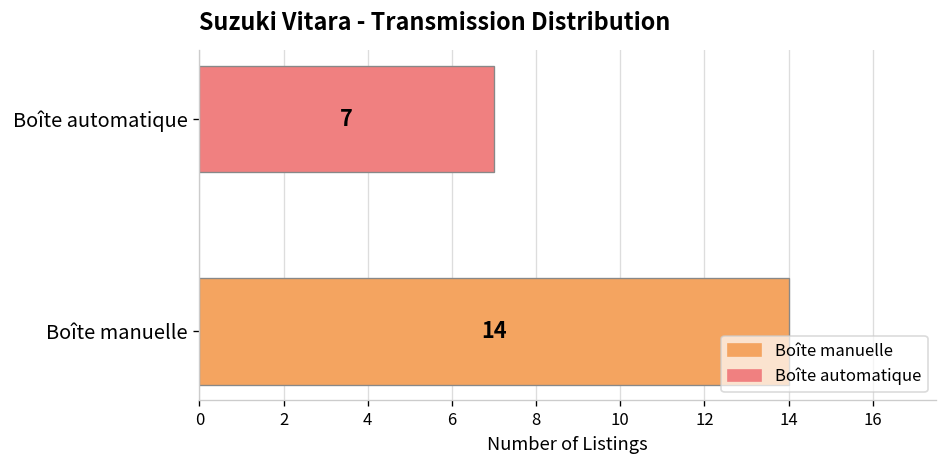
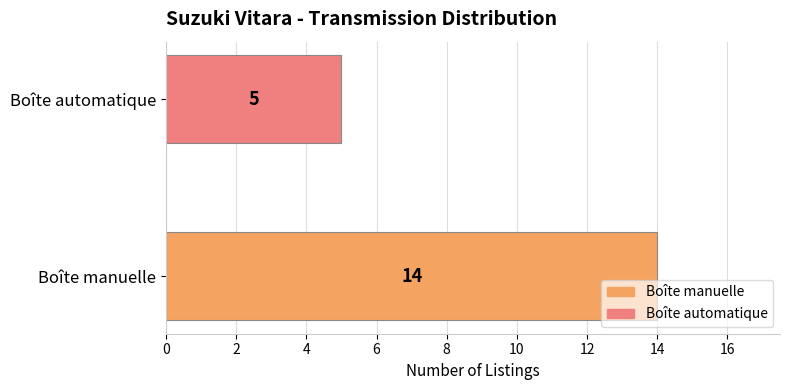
  {
-   "Boîte automatique": 7,
+   "Boîte automatique": 5,
    "Boîte manuelle": 14
  }
